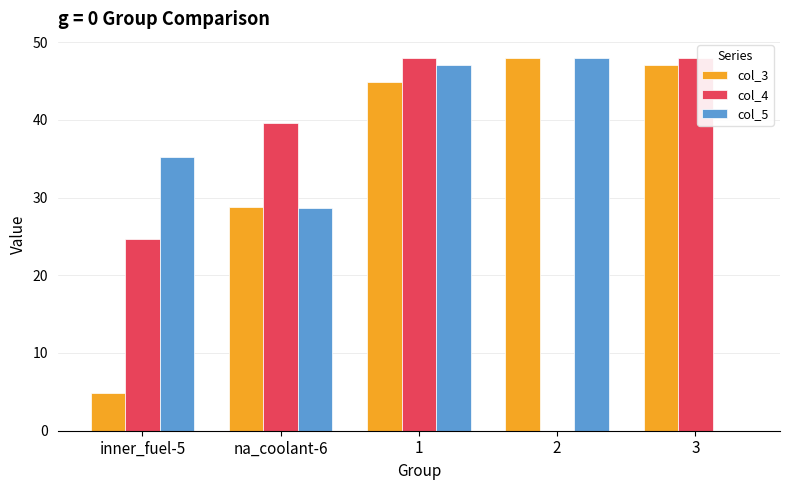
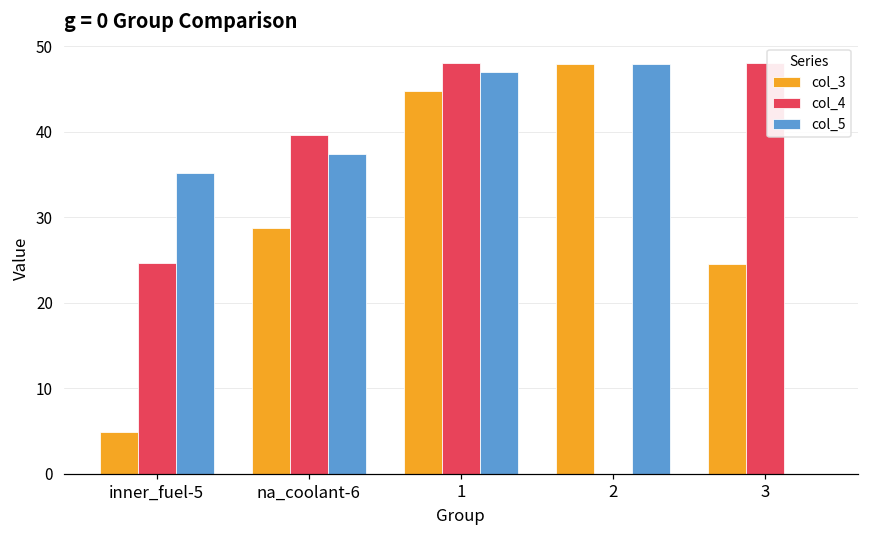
  {
    "col_3": {
      "inner_fuel-5": 5,
      "na_coolant-6": 29,
      "1": 45,
      "2": 48,
-     "3": 47
+     "3": 25
    },
    "col_4": {
      "inner_fuel-5": 25,
      "na_coolant-6": 40,
      "1": 48,
      "2": 0,
      "3": 48
    },
    "col_5": {
      "inner_fuel-5": 35,
-     "na_coolant-6": 29,
+     "na_coolant-6": 37,
      "1": 47,
      "2": 48,
      "3": 0
    }
  }
